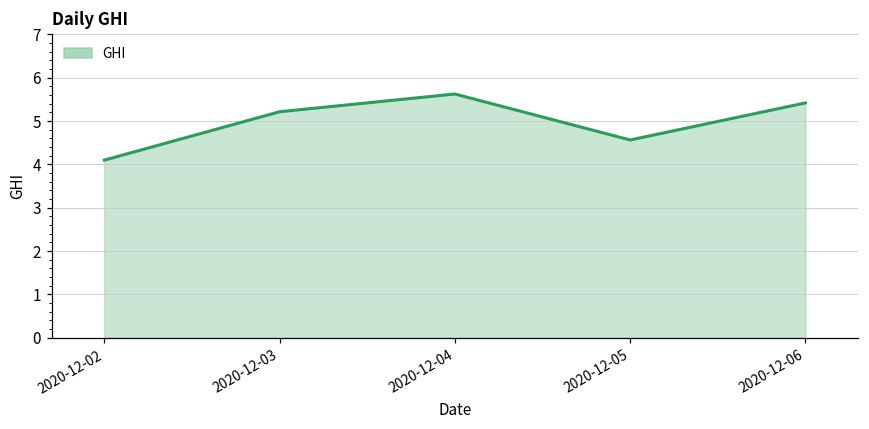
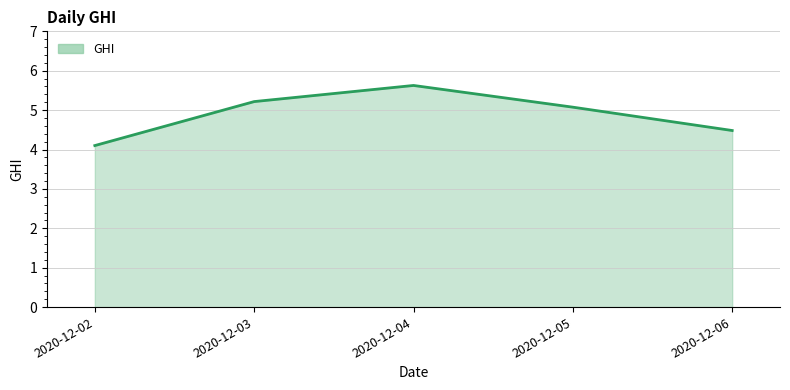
  {
    "2020-12-02": 4.1,
    "2020-12-03": 5.2,
    "2020-12-04": 5.6,
-   "2020-12-05": 4.6,
-   "2020-12-06": 5.4
+   "2020-12-05": 5.1,
+   "2020-12-06": 4.5
  }
